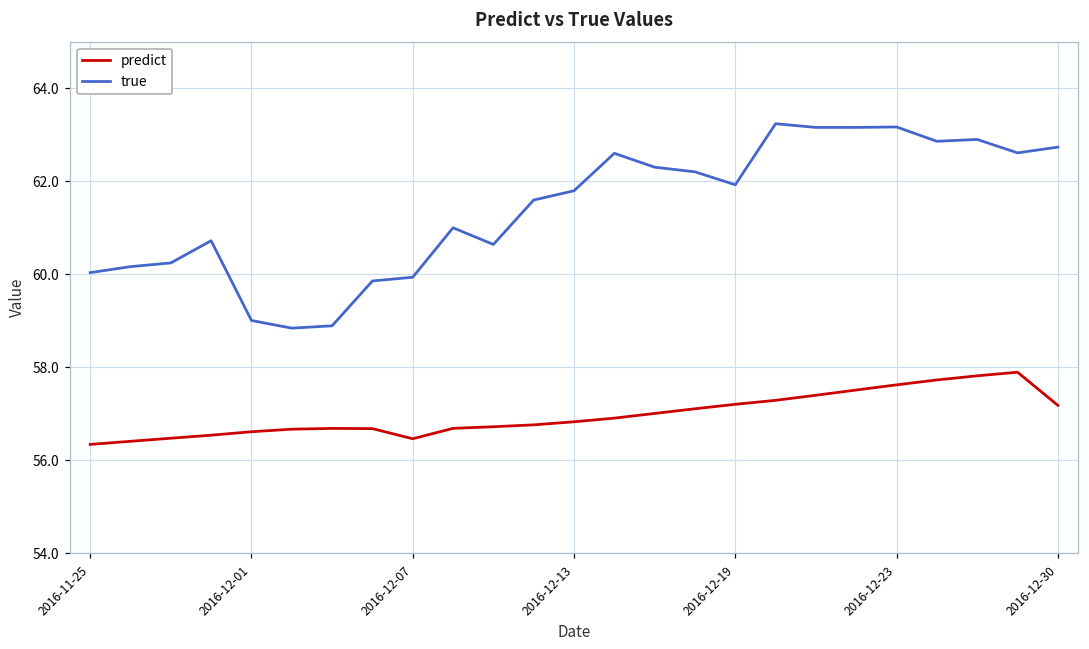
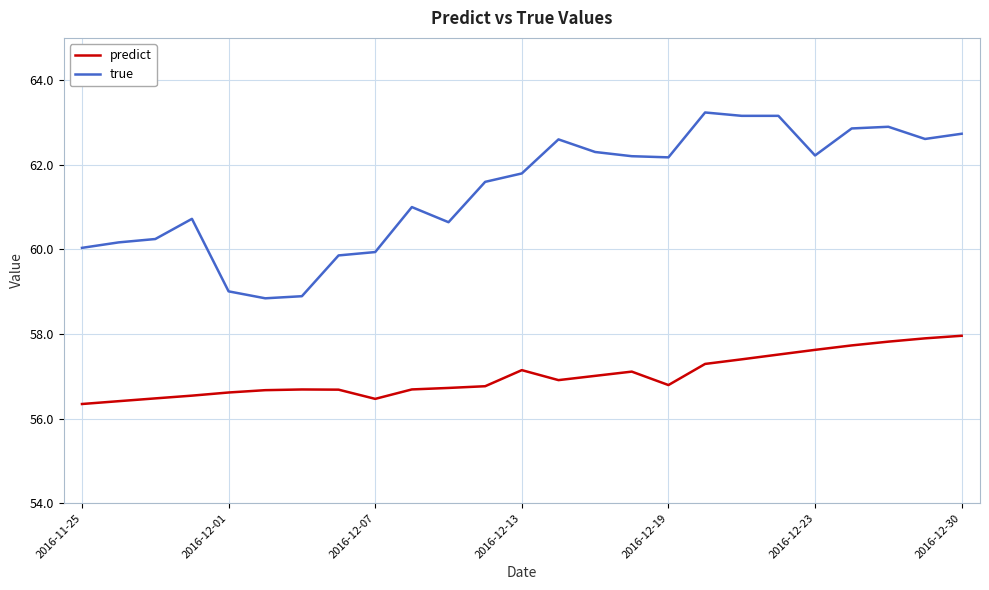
  {
    "predict": {
      "2016-11-25": 56.3,
      "2016-12-01": 56.6,
      "2016-12-07": 56.5,
-     "2016-12-13": 56.8,
-     "2016-12-19": 57.2,
+     "2016-12-13": 57.1,
+     "2016-12-19": 56.8,
      "2016-12-23": 57.6,
-     "2016-12-30": 57.2
+     "2016-12-30": 58.0
    },
    "true": {
      "2016-11-25": 60.0,
      "2016-12-01": 59.0,
      "2016-12-07": 59.9,
      "2016-12-13": 61.8,
-     "2016-12-19": 61.9,
-     "2016-12-23": 63.2,
+     "2016-12-19": 62.2,
+     "2016-12-23": 62.2,
      "2016-12-30": 62.7
    }
  }
